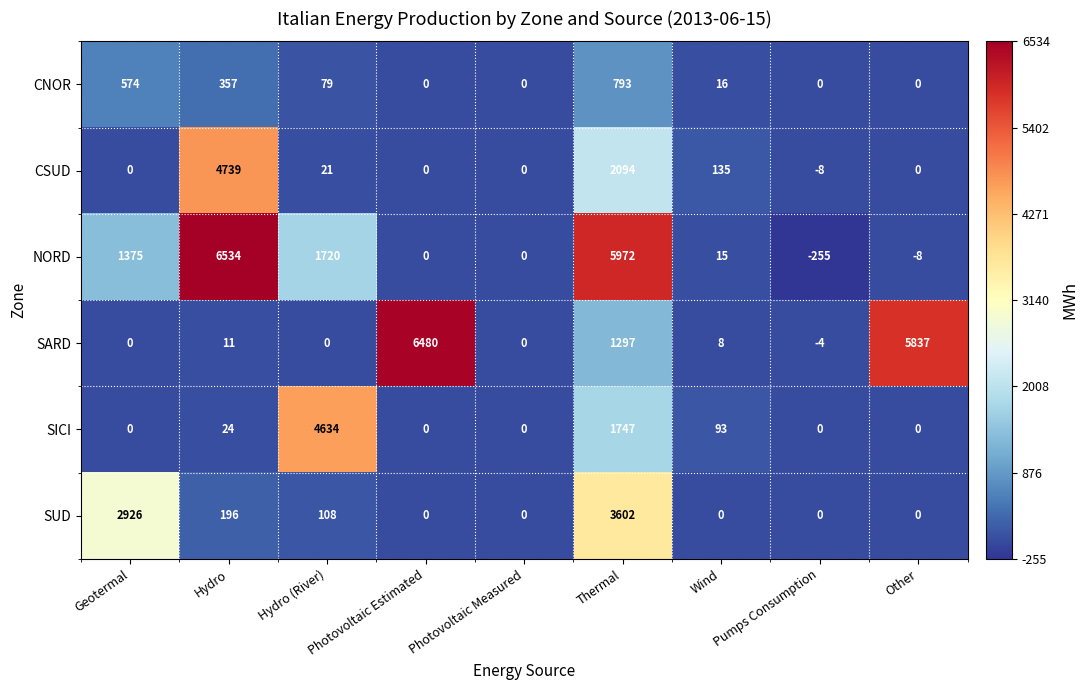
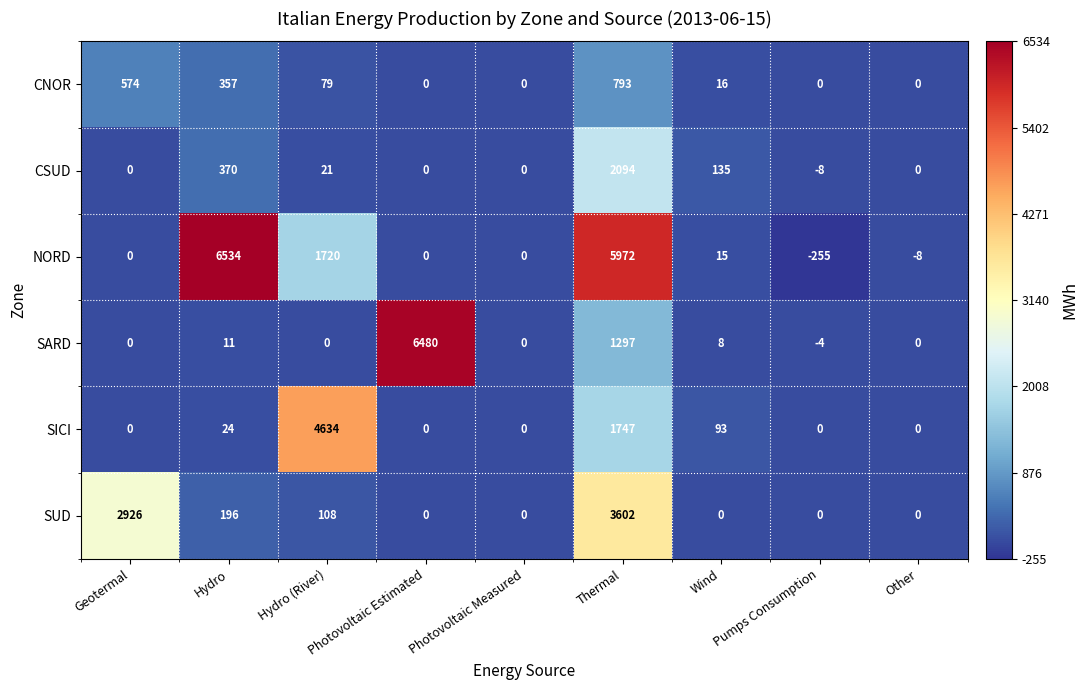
  {
    "CNOR": {
      "Geotermal": 574,
      "Hydro": 357,
      "Hydro (River)": 79,
      "Photovoltaic Estimated": 0,
      "Photovoltaic Measured": 0,
      "Thermal": 793,
      "Wind": 16,
      "Pumps Consumption": 0,
      "Other": 0
    },
    "CSUD": {
      "Geotermal": 0,
-     "Hydro": 4739,
+     "Hydro": 370,
      "Hydro (River)": 21,
      "Photovoltaic Estimated": 0,
      "Photovoltaic Measured": 0,
      "Thermal": 2094,
      "Wind": 135,
      "Pumps Consumption": -8,
      "Other": 0
    },
    "NORD": {
-     "Geotermal": 1375,
+     "Geotermal": 0,
      "Hydro": 6534,
      "Hydro (River)": 1720,
      "Photovoltaic Estimated": 0,
      "Photovoltaic Measured": 0,
      "Thermal": 5972,
      "Wind": 15,
      "Pumps Consumption": -255,
      "Other": -8
    },
    "SARD": {
      "Geotermal": 0,
      "Hydro": 11,
      "Hydro (River)": 0,
      "Photovoltaic Estimated": 6480,
      "Photovoltaic Measured": 0,
      "Thermal": 1297,
      "Wind": 8,
      "Pumps Consumption": -4,
-     "Other": 5837
+     "Other": 0
    },
    "SICI": {
      "Geotermal": 0,
      "Hydro": 24,
      "Hydro (River)": 4634,
      "Photovoltaic Estimated": 0,
      "Photovoltaic Measured": 0,
      "Thermal": 1747,
      "Wind": 93,
      "Pumps Consumption": 0,
      "Other": 0
    },
    "SUD": {
      "Geotermal": 2926,
      "Hydro": 196,
      "Hydro (River)": 108,
      "Photovoltaic Estimated": 0,
      "Photovoltaic Measured": 0,
      "Thermal": 3602,
      "Wind": 0,
      "Pumps Consumption": 0,
      "Other": 0
    }
  }
